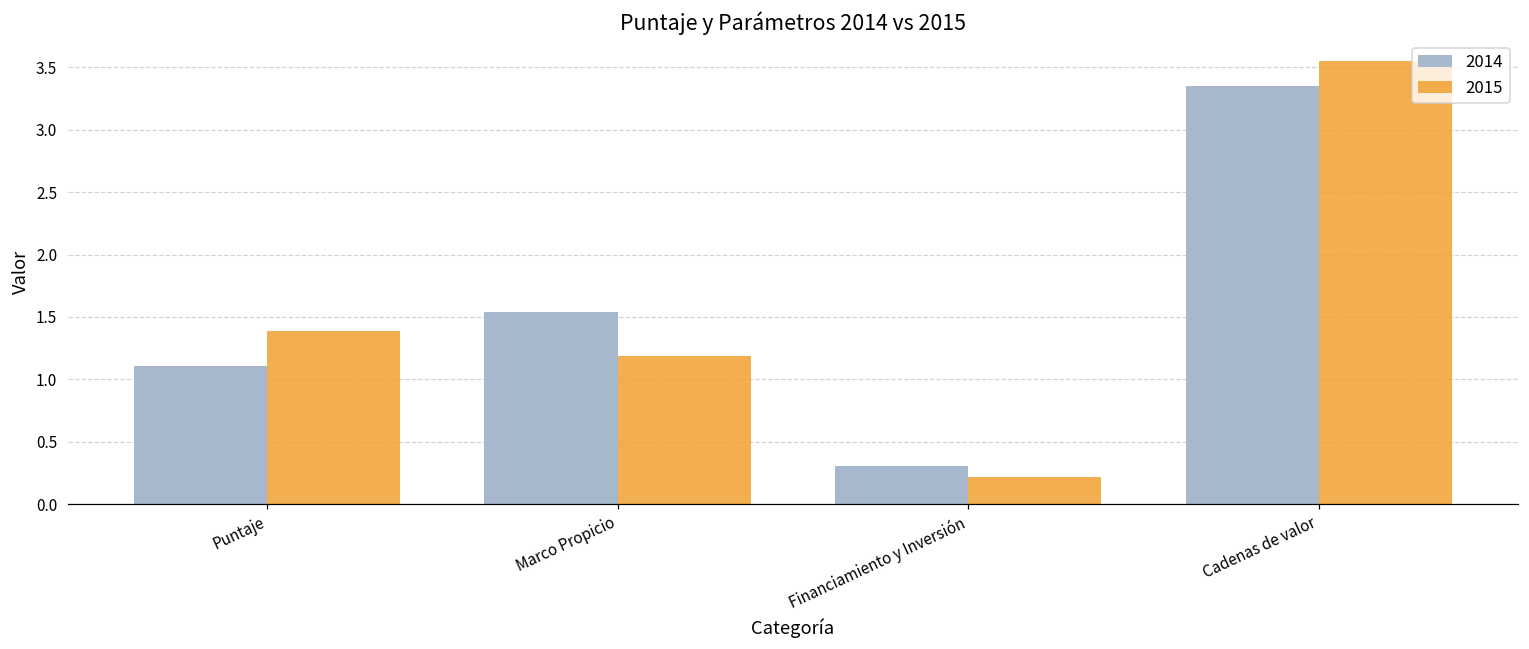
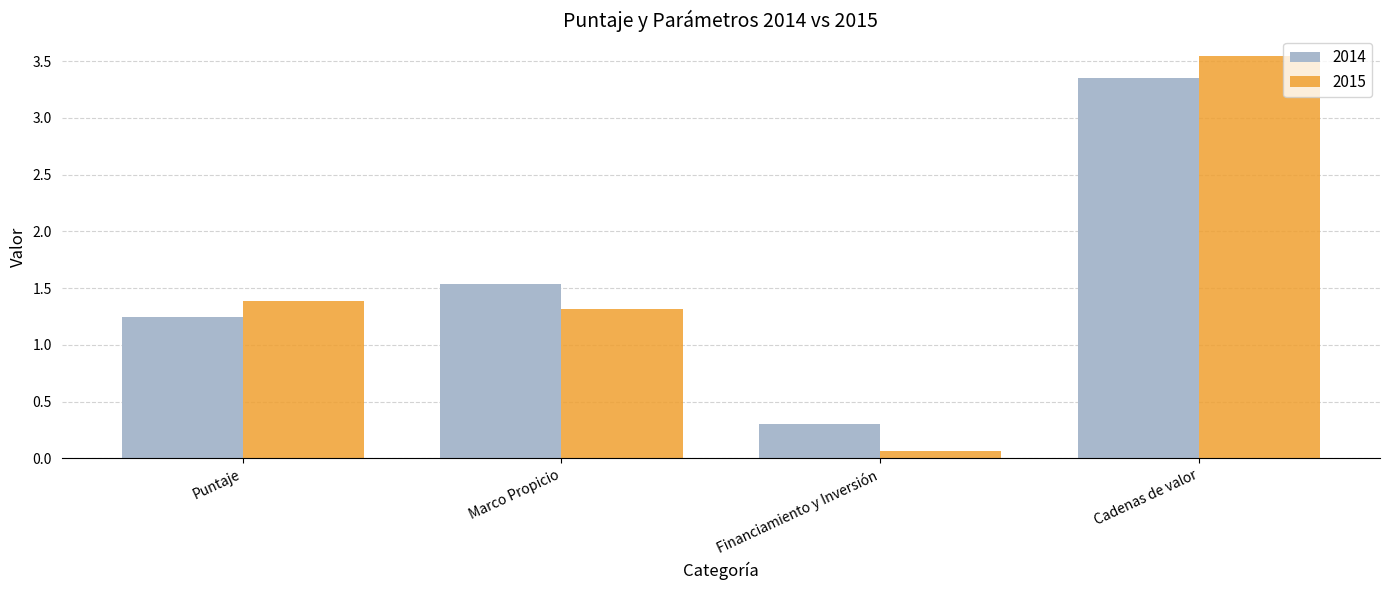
  {
    "2014": {
-     "Puntaje": 1.11,
+     "Puntaje": 1.24,
      "Marco Propicio": 1.54,
      "Financiamiento y Inversión": 0.30,
      "Cadenas de valor": 3.35
    },
    "2015": {
      "Puntaje": 1.39,
-     "Marco Propicio": 1.18,
-     "Financiamiento y Inversión": 0.21,
+     "Marco Propicio": 1.32,
+     "Financiamiento y Inversión": 0.06,
      "Cadenas de valor": 3.55
    }
  }
